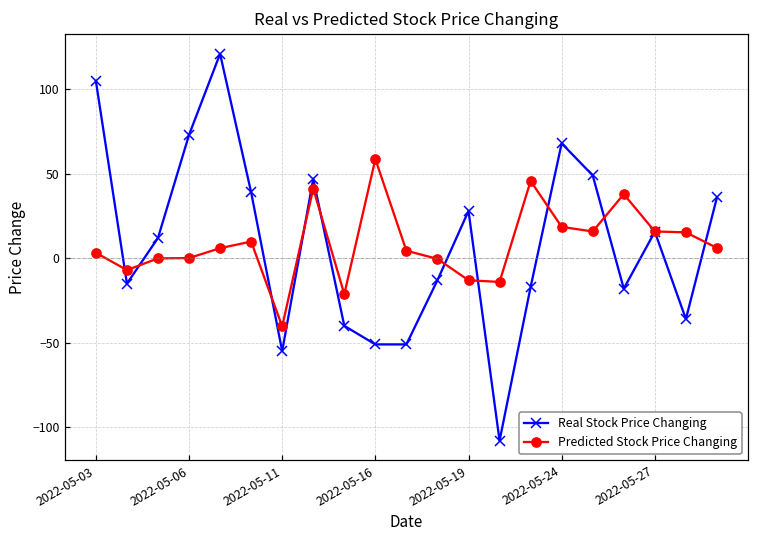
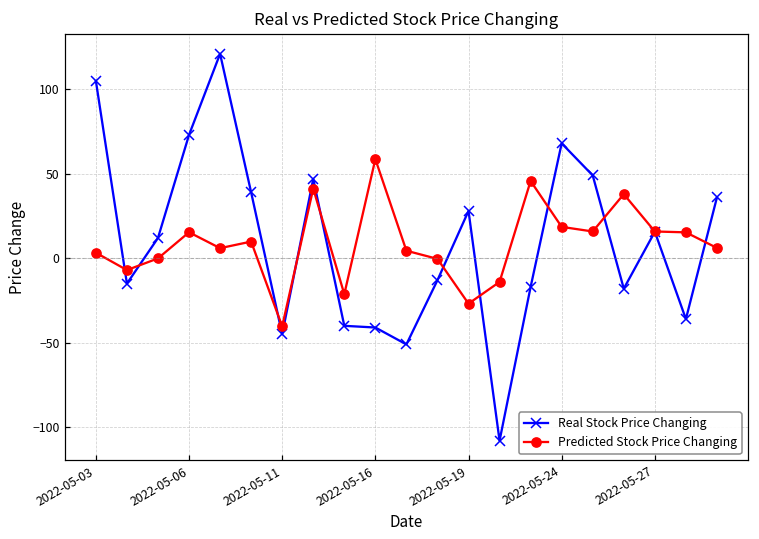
  {
    "Real Stock Price Changing": {
      "2022-05-03": 105,
      "2022-05-06": 73,
-     "2022-05-11": -55,
-     "2022-05-16": -51,
+     "2022-05-11": -45,
+     "2022-05-16": -41,
      "2022-05-19": 28,
      "2022-05-24": 68
    },
    "Predicted Stock Price Changing": {
      "2022-05-03": 3,
-     "2022-05-06": 0,
+     "2022-05-06": 15,
      "2022-05-11": -40,
      "2022-05-16": 59,
-     "2022-05-19": -13,
+     "2022-05-19": -27,
      "2022-05-24": 19
    }
  }
